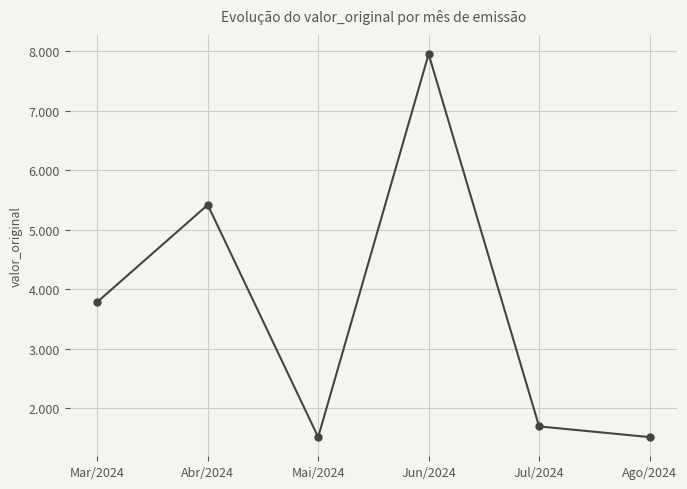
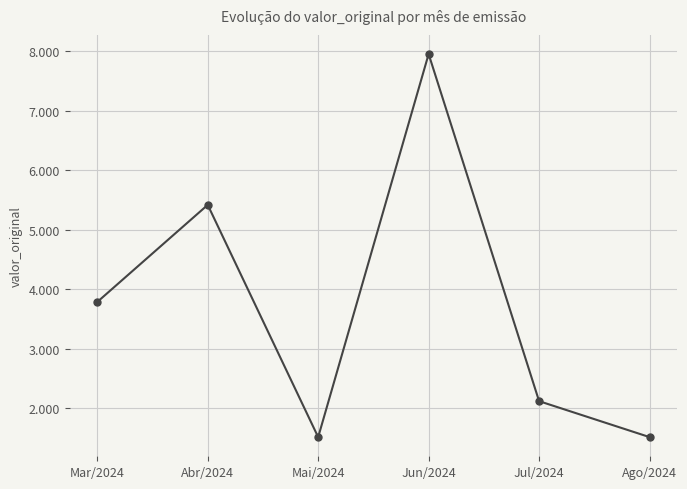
  {
    "Mar/2024": 3.8,
    "Abr/2024": 5.4,
    "Mai/2024": 1.5,
    "Jun/2024": 8.0,
-   "Jul/2024": 1.7,
+   "Jul/2024": 2.1,
    "Ago/2024": 1.5
  }
